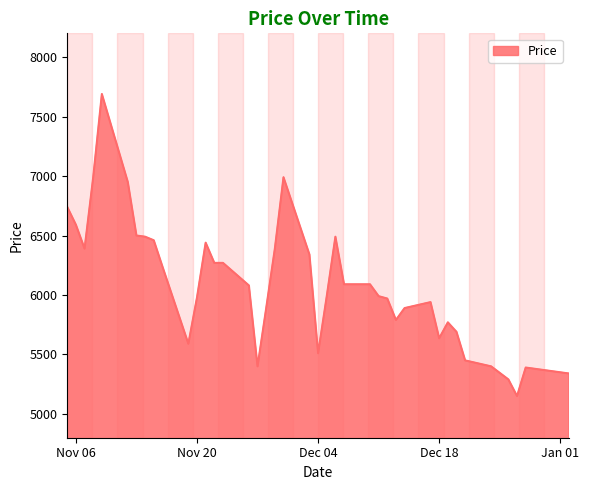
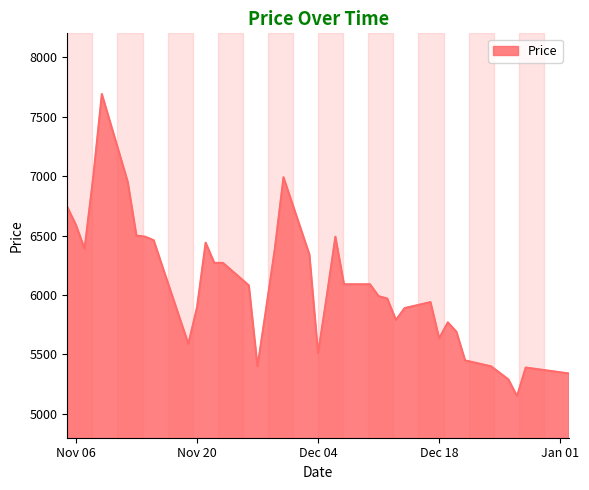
  {
    "Nov 06": 6590,
-   "Nov 20": 5980,
+   "Nov 20": 5900,
    "Dec 04": 5510,
    "Dec 18": 5640
  }
